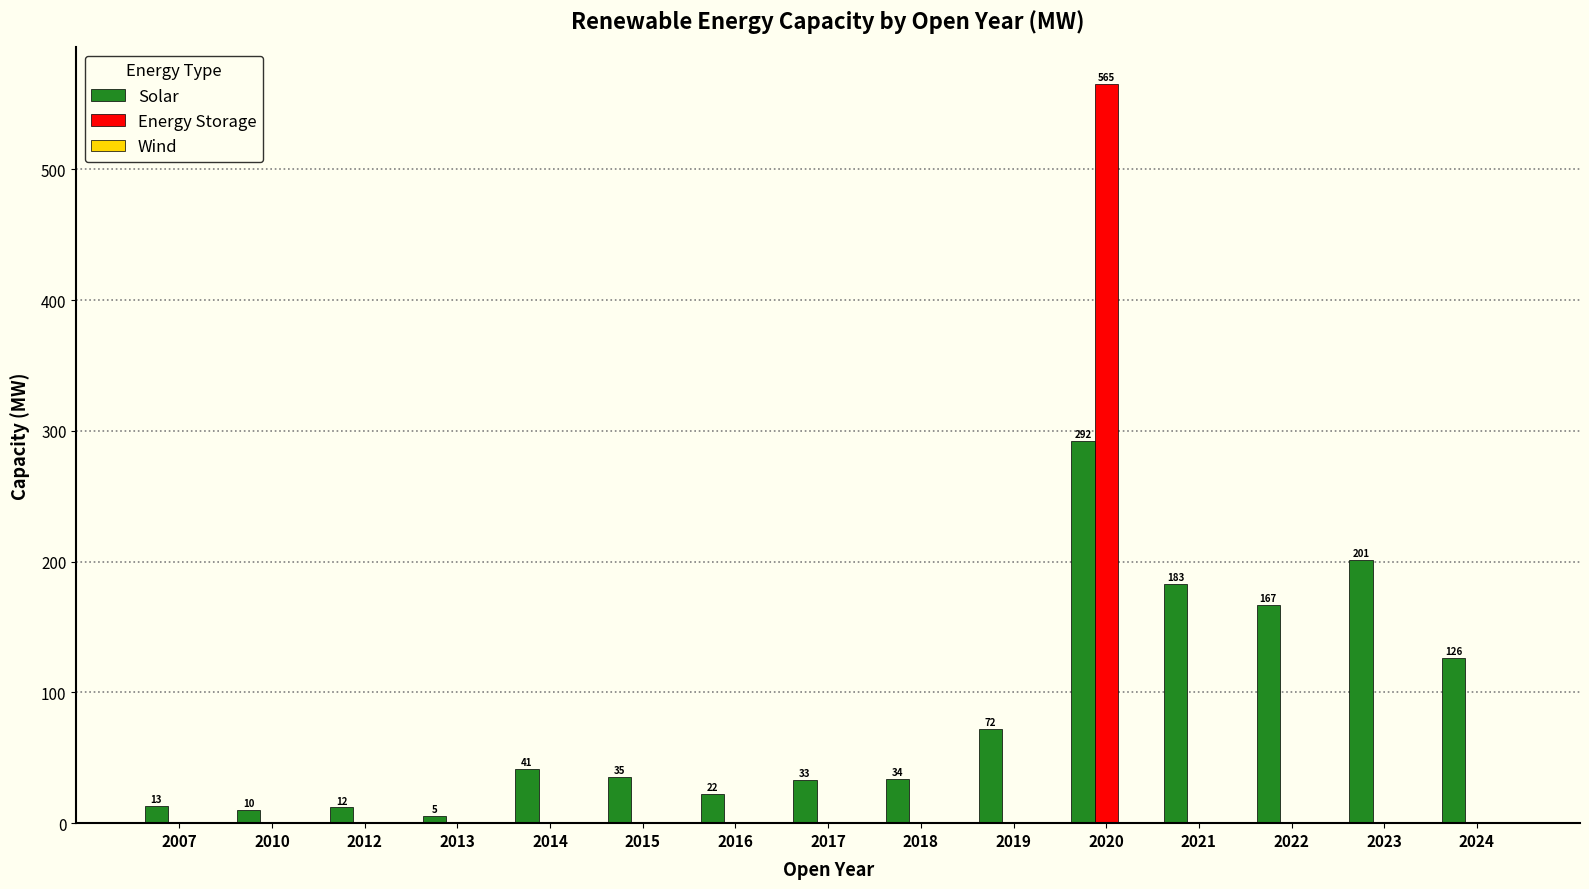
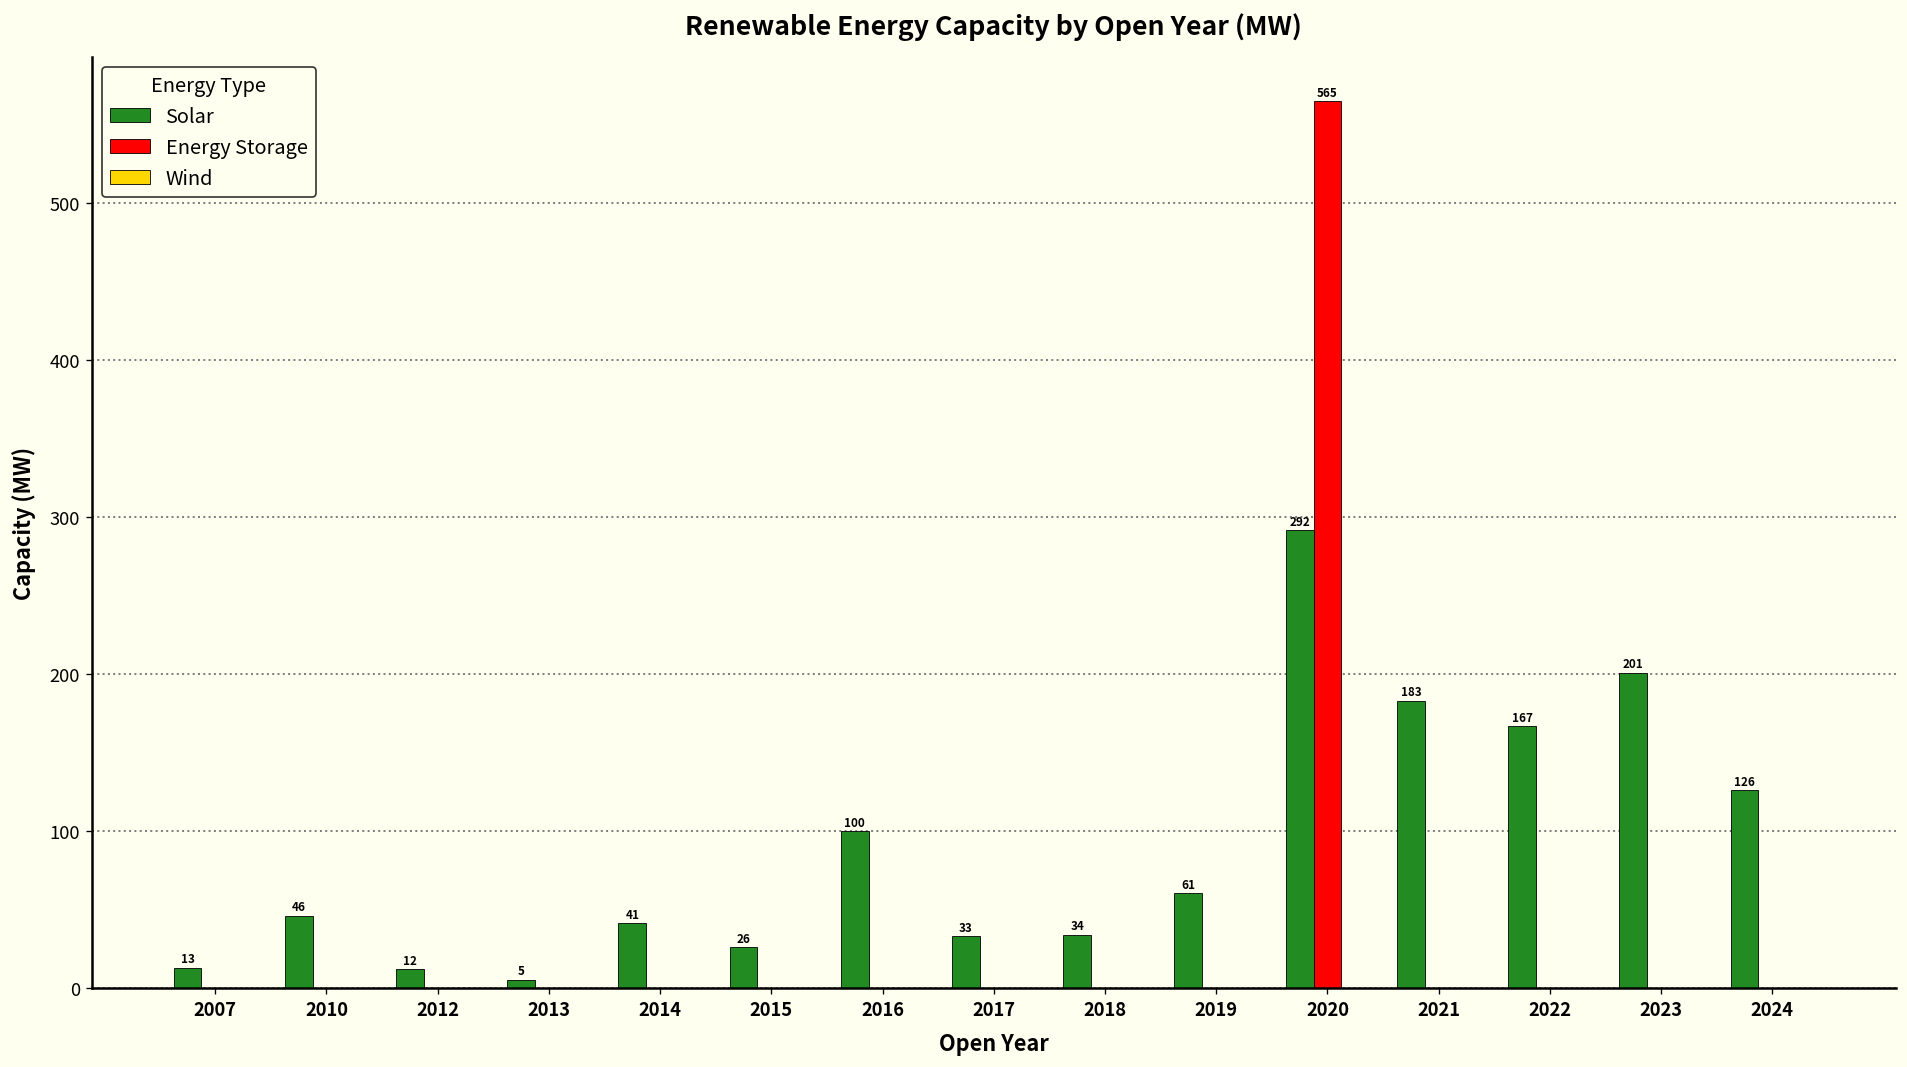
  {
    "Solar": {
      "2007": 13,
-     "2010": 10,
+     "2010": 46,
      "2012": 12,
      "2013": 5,
      "2014": 41,
-     "2015": 35,
-     "2016": 22,
+     "2015": 26,
+     "2016": 100,
      "2017": 33,
      "2018": 34,
-     "2019": 72,
+     "2019": 61,
      "2020": 292,
      "2021": 183,
      "2022": 167,
      "2023": 201,
      "2024": 126
    },
    "Energy Storage": {
      "2020": 565
    },
    "Wind": {
      "2007": 0,
      "2010": 0,
      "2012": 0,
      "2013": 0,
      "2014": 0,
      "2015": 0,
      "2016": 0,
      "2017": 0,
      "2018": 0,
      "2019": 0,
      "2020": 0,
      "2021": 0,
      "2022": 0,
      "2023": 0,
      "2024": 0
    }
  }
